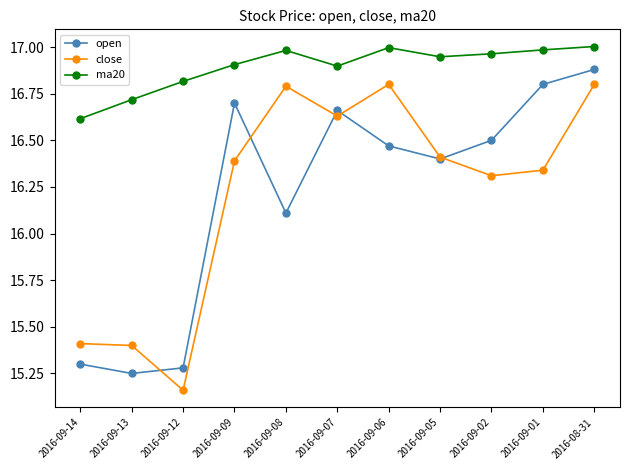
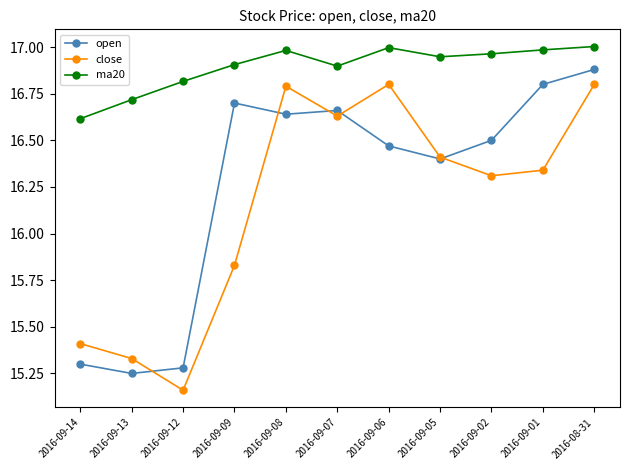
  {
    "open": {
      "2016-09-14": 15.30,
      "2016-09-13": 15.25,
      "2016-09-12": 15.28,
      "2016-09-09": 16.70,
-     "2016-09-08": 16.11,
+     "2016-09-08": 16.64,
      "2016-09-07": 16.66,
      "2016-09-06": 16.47,
      "2016-09-02": 16.50,
      "2016-09-01": 16.80,
      "2016-08-31": 16.88
    },
    "close": {
      "2016-09-14": 15.41,
-     "2016-09-13": 15.40,
+     "2016-09-13": 15.33,
      "2016-09-12": 15.16,
-     "2016-09-09": 16.39,
+     "2016-09-09": 15.83,
      "2016-09-08": 16.79,
      "2016-09-07": 16.63,
      "2016-09-06": 16.80,
      "2016-09-02": 16.31,
      "2016-09-01": 16.34,
      "2016-08-31": 16.80
    },
    "ma20": {
      "2016-09-14": 16.62,
      "2016-09-13": 16.72,
      "2016-09-12": 16.82,
      "2016-09-09": 16.91,
      "2016-09-08": 16.98,
      "2016-09-07": 16.90,
      "2016-09-06": 17.00,
      "2016-09-05": 16.95,
      "2016-09-02": 16.96,
      "2016-09-01": 16.99,
      "2016-08-31": 17.00
    }
  }
